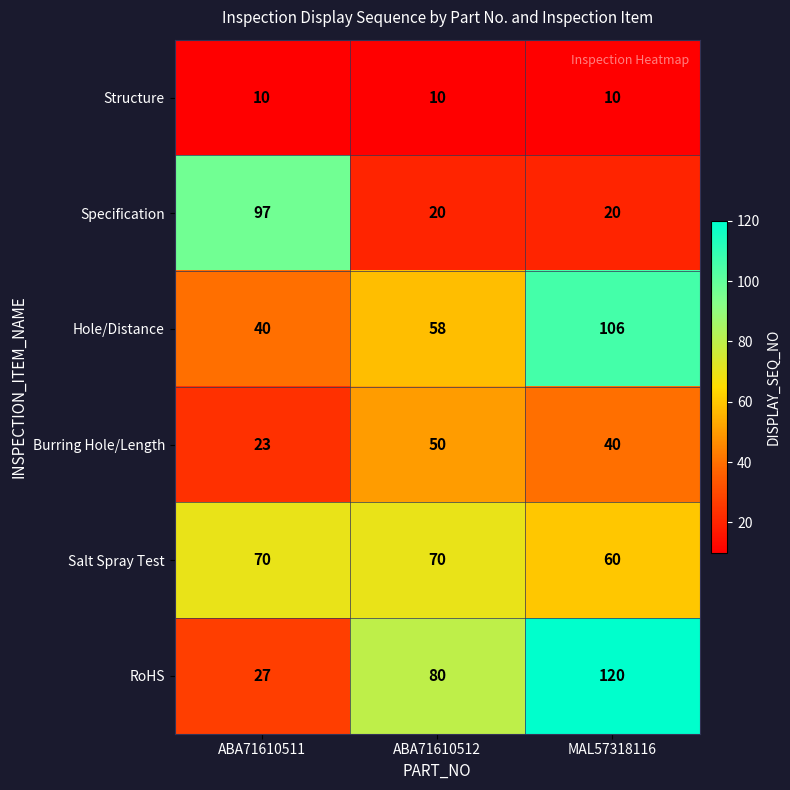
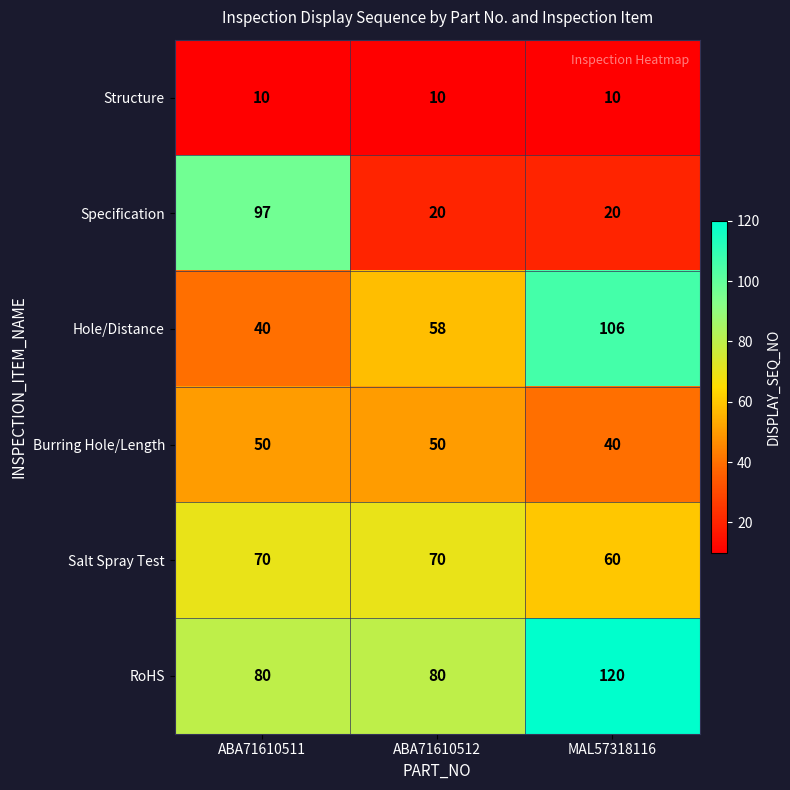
  {
    "Structure": {
      "ABA71610511": 10,
      "ABA71610512": 10
    },
    "Specification": {
      "ABA71610511": 97,
      "ABA71610512": 20,
      "MAL57318116": 20
    },
    "Hole/Distance": {
      "ABA71610511": 40,
      "ABA71610512": 58,
      "MAL57318116": 106
    },
    "Burring Hole/Length": {
-     "ABA71610511": 23,
+     "ABA71610511": 50,
      "ABA71610512": 50,
      "MAL57318116": 40
    },
    "Salt Spray Test": {
      "ABA71610511": 70,
      "ABA71610512": 70,
      "MAL57318116": 60
    },
    "RoHS": {
-     "ABA71610511": 27,
+     "ABA71610511": 80,
      "ABA71610512": 80,
      "MAL57318116": 120
    }
  }
